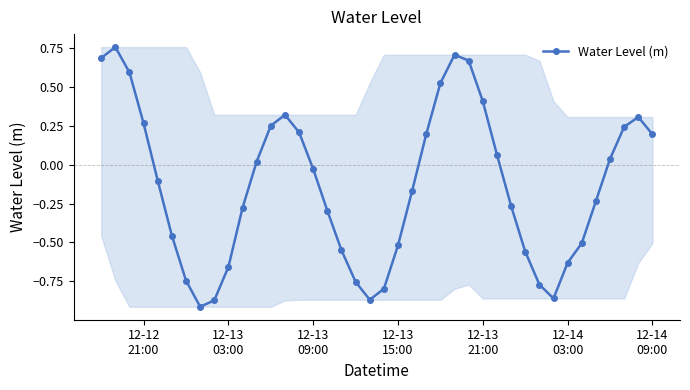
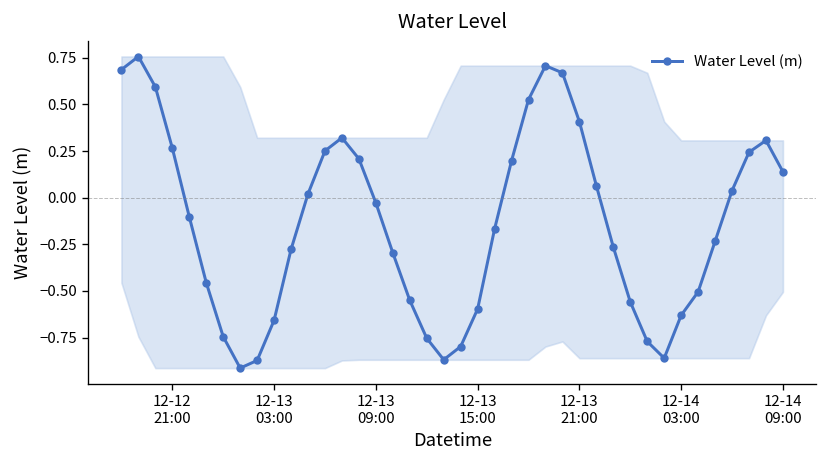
  {
    "Water Level (m)": {
      "12-12 21:00": 0.27,
      "12-13 03:00": -0.66,
      "12-13 09:00": -0.03,
-     "12-13 15:00": -0.52,
+     "12-13 15:00": -0.60,
      "12-13 21:00": 0.41,
      "12-14 03:00": -0.63,
-     "12-14 09:00": 0.20
+     "12-14 09:00": 0.14
    }
  }
